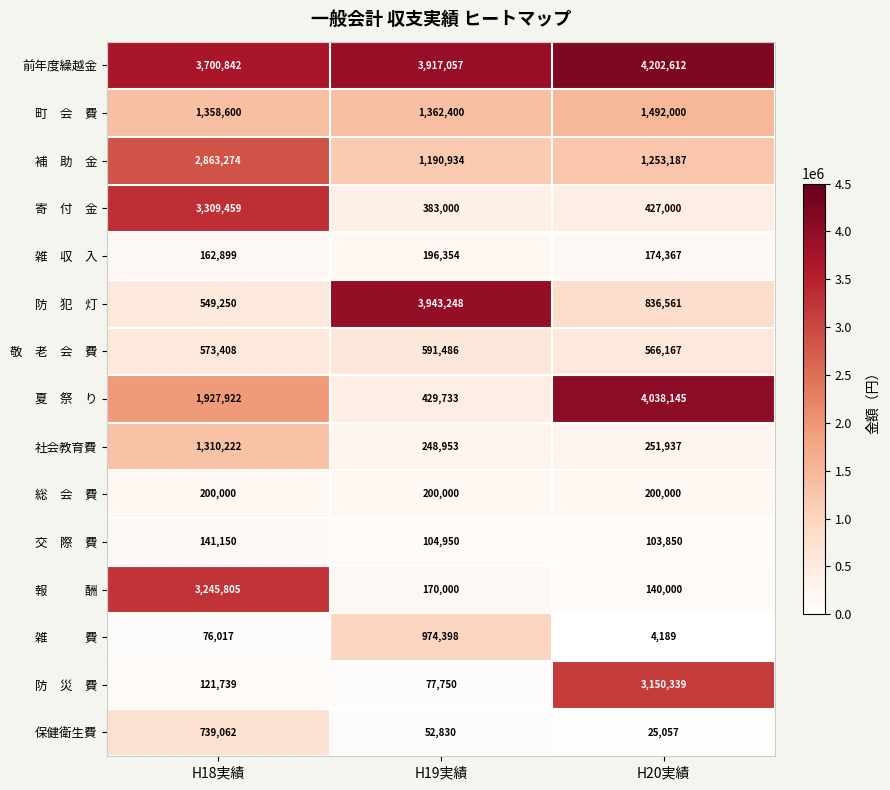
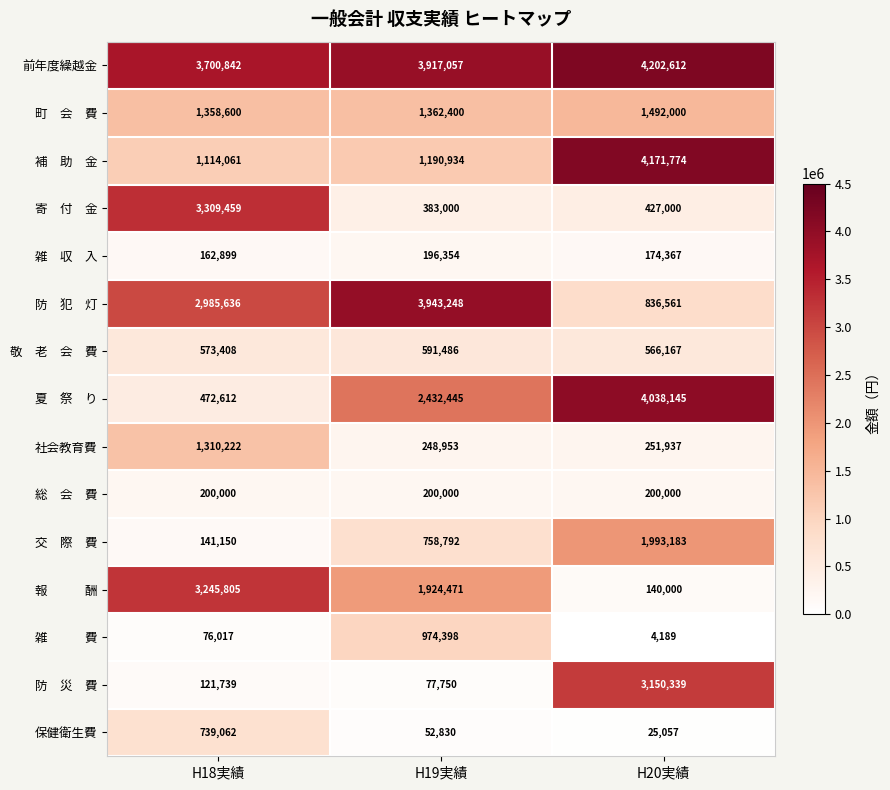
  {
    "前年度繰越金": {
      "H18実績": "3,700,842",
      "H19実績": "3,917,057",
      "H20実績": "4,202,612"
    },
    "町 会 費": {
      "H18実績": "1,358,600",
      "H19実績": "1,362,400",
      "H20実績": "1,492,000"
    },
    "補 助 金": {
-     "H18実績": "2,863,274",
+     "H18実績": "1,114,061",
      "H19実績": "1,190,934",
-     "H20実績": "1,253,187"
+     "H20実績": "4,171,774"
    },
    "寄 付 金": {
      "H18実績": "3,309,459",
      "H19実績": "383,000",
      "H20実績": "427,000"
    },
    "雑 収 入": {
      "H18実績": "162,899",
      "H19実績": "196,354",
      "H20実績": "174,367"
    },
    "防 犯 灯": {
-     "H18実績": "549,250",
+     "H18実績": "2,985,636",
      "H19実績": "3,943,248",
      "H20実績": "836,561"
    },
    "敬 老 会 費": {
      "H18実績": "573,408",
      "H19実績": "591,486",
      "H20実績": "566,167"
    },
    "夏 祭 り": {
-     "H18実績": "1,927,922",
-     "H19実績": "429,733",
+     "H18実績": "472,612",
+     "H19実績": "2,432,445",
      "H20実績": "4,038,145"
    },
    "社会教育費": {
      "H18実績": "1,310,222",
      "H19実績": "248,953",
      "H20実績": "251,937"
    },
    "総 会 費": {
      "H18実績": "200,000",
      "H19実績": "200,000",
      "H20実績": "200,000"
    },
    "交 際 費": {
      "H18実績": "141,150",
-     "H19実績": "104,950",
-     "H20実績": "103,850"
+     "H19実績": "758,792",
+     "H20実績": "1,993,183"
    },
    "報 酬": {
      "H18実績": "3,245,805",
-     "H19実績": "170,000",
+     "H19実績": "1,924,471",
      "H20実績": "140,000"
    },
    "雑 費": {
      "H18実績": "76,017",
      "H19実績": "974,398",
      "H20実績": "4,189"
    },
    "防 災 費": {
      "H18実績": "121,739",
      "H19実績": "77,750",
      "H20実績": "3,150,339"
    },
    "保健衛生費": {
      "H18実績": "739,062",
      "H19実績": "52,830",
      "H20実績": "25,057"
    }
  }
